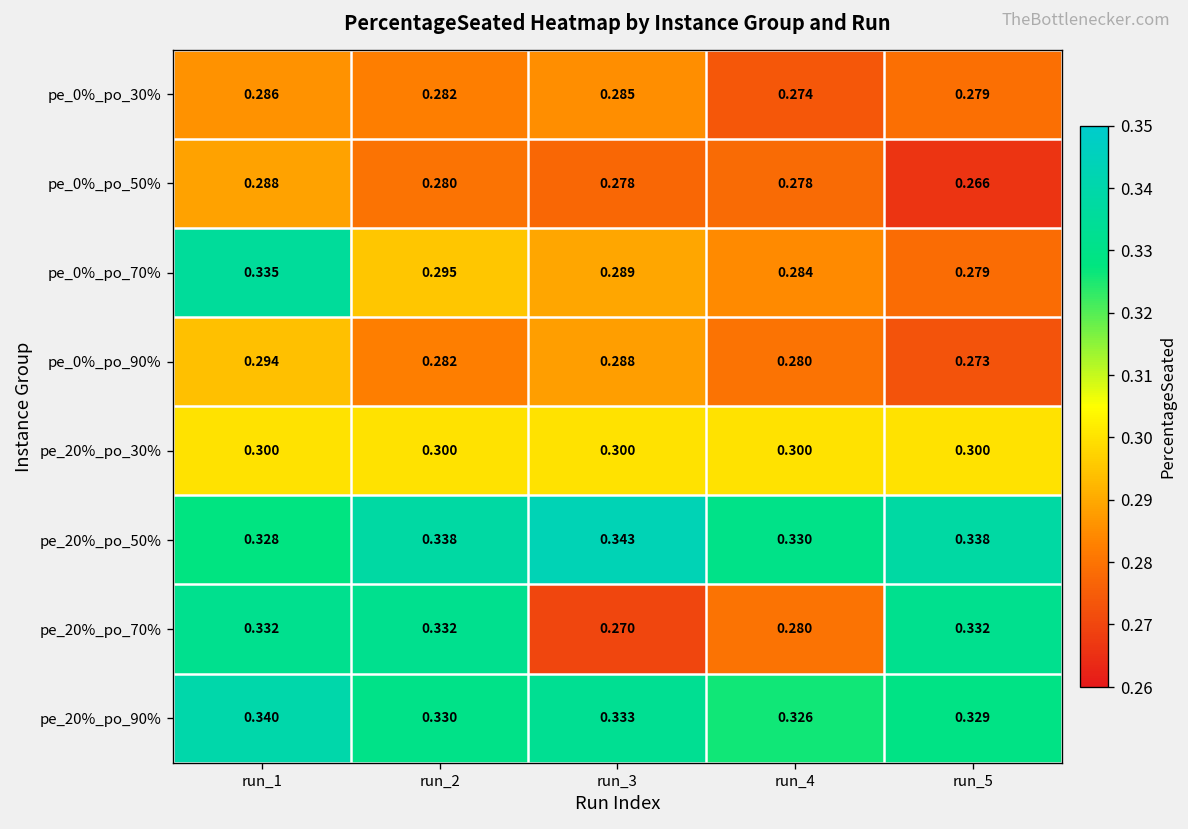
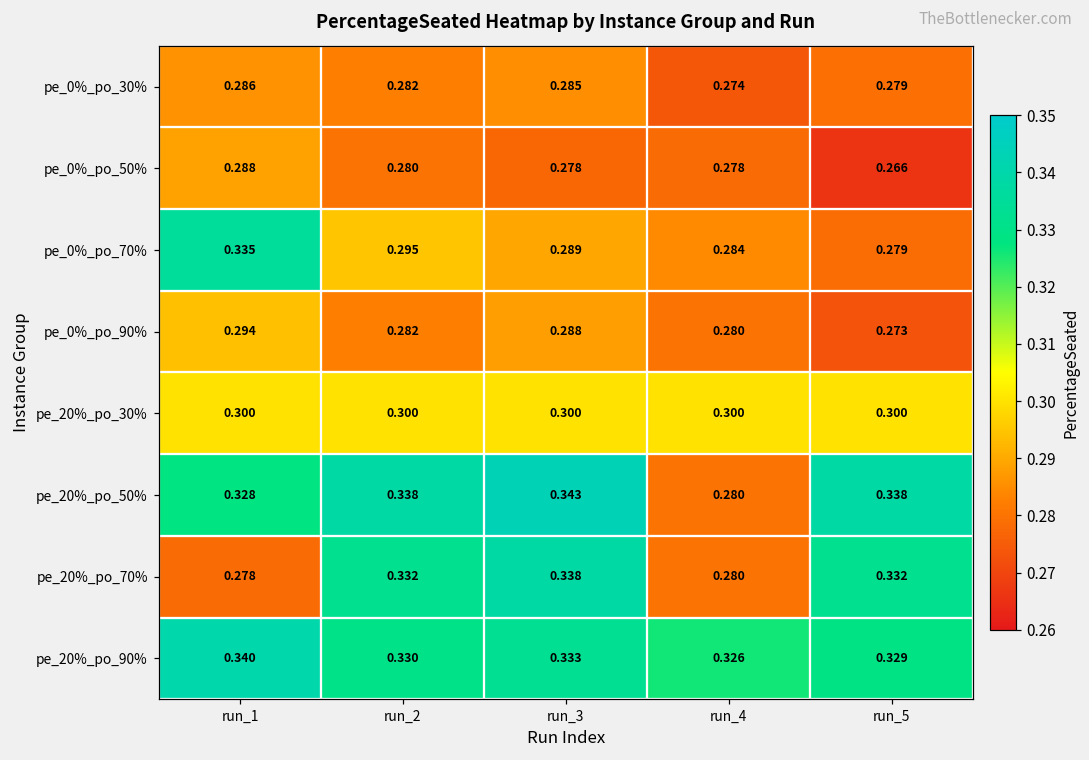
  {
    "pe_0%_po_30%": {
      "run_1": 0.286,
      "run_2": 0.282,
      "run_3": 0.285,
      "run_4": 0.274,
      "run_5": 0.279
    },
    "pe_0%_po_50%": {
      "run_1": 0.288,
      "run_2": 0.280,
      "run_3": 0.278,
      "run_4": 0.278,
      "run_5": 0.266
    },
    "pe_0%_po_70%": {
      "run_1": 0.335,
      "run_2": 0.295,
      "run_3": 0.289,
      "run_4": 0.284,
      "run_5": 0.279
    },
    "pe_0%_po_90%": {
      "run_1": 0.294,
      "run_2": 0.282,
      "run_3": 0.288,
      "run_4": 0.280,
      "run_5": 0.273
    },
    "pe_20%_po_30%": {
      "run_1": 0.300,
      "run_2": 0.300,
      "run_3": 0.300,
      "run_4": 0.300,
      "run_5": 0.300
    },
    "pe_20%_po_50%": {
      "run_1": 0.328,
      "run_2": 0.338,
      "run_3": 0.343,
-     "run_4": 0.330,
+     "run_4": 0.280,
      "run_5": 0.338
    },
    "pe_20%_po_70%": {
-     "run_1": 0.332,
+     "run_1": 0.278,
      "run_2": 0.332,
-     "run_3": 0.270,
+     "run_3": 0.338,
      "run_4": 0.280,
      "run_5": 0.332
    },
    "pe_20%_po_90%": {
      "run_1": 0.340,
      "run_2": 0.330,
      "run_3": 0.333,
      "run_4": 0.326,
      "run_5": 0.329
    }
  }
